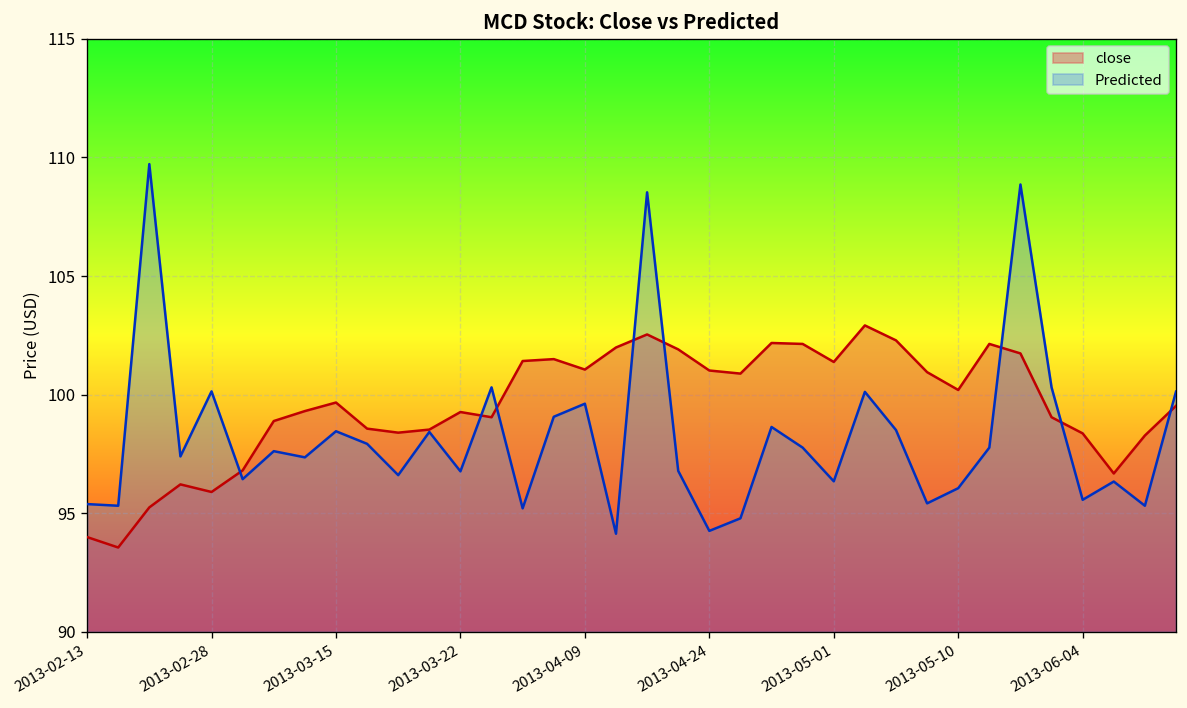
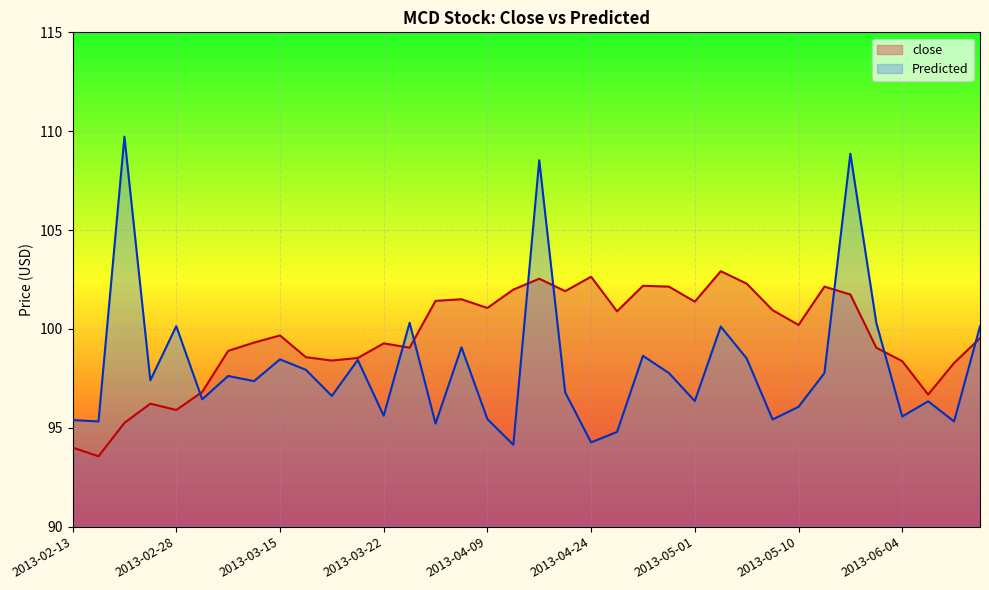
  {
    "close": {
      "2013-02-13": 94.0,
      "2013-02-28": 95.9,
      "2013-03-15": 99.7,
      "2013-03-22": 99.3,
      "2013-04-09": 101.1,
-     "2013-04-24": 101.0,
+     "2013-04-24": 102.6,
      "2013-05-01": 101.4,
      "2013-05-10": 100.2,
      "2013-06-04": 98.4
    },
    "Predicted": {
      "2013-02-13": 95.4,
      "2013-02-28": 100.1,
      "2013-03-15": 98.5,
-     "2013-03-22": 96.8,
-     "2013-04-09": 99.6,
+     "2013-03-22": 95.6,
+     "2013-04-09": 95.4,
      "2013-04-24": 94.3,
      "2013-05-01": 96.4,
      "2013-05-10": 96.1,
      "2013-06-04": 95.6
    }
  }
